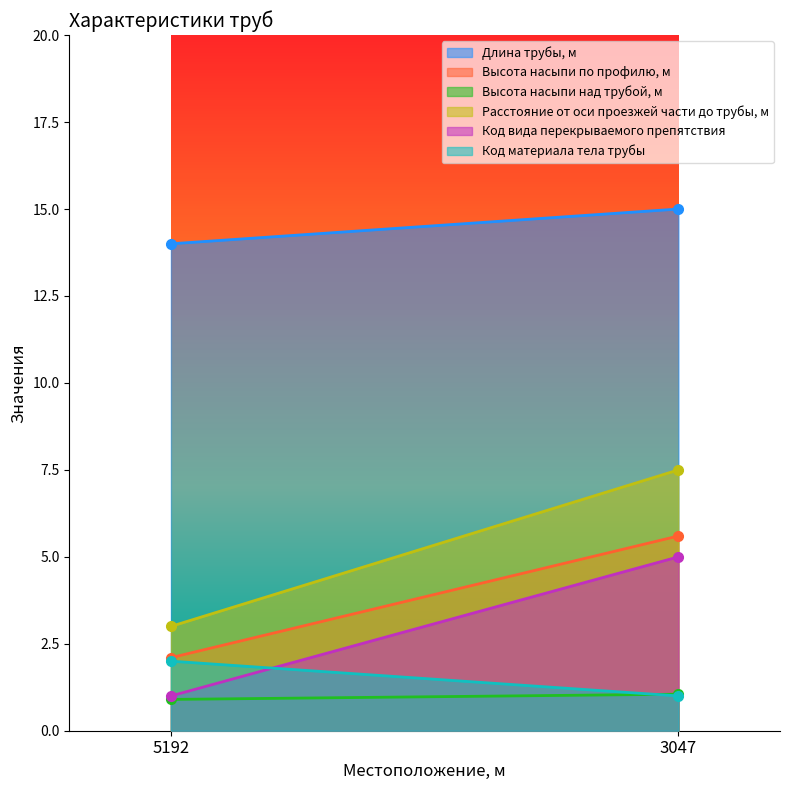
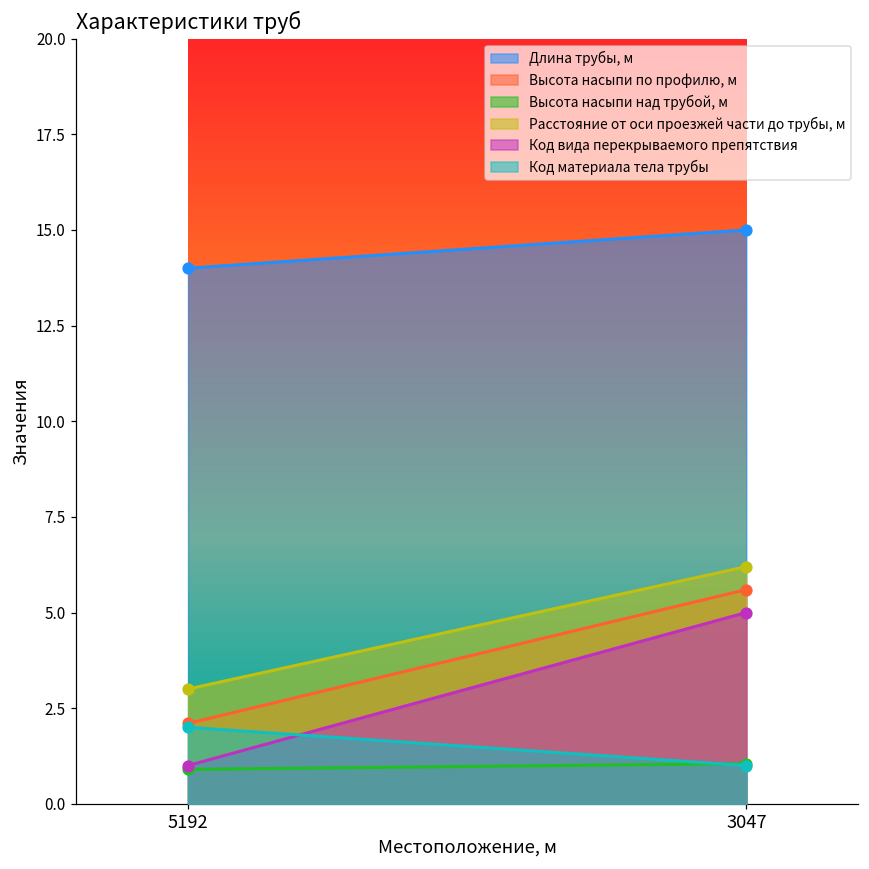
  {
    "Длина трубы, м": {
      "5192": 14.0,
      "3047": 15.0
    },
    "Высота насыпи по профилю, м": {
      "5192": 2.1,
      "3047": 5.6
    },
    "Высота насыпи над трубой, м": {
      "5192": 0.9
    },
    "Расстояние от оси проезжей части до трубы, м": {
      "5192": 3.0,
-     "3047": 7.5
+     "3047": 6.2
    },
    "Код вида перекрываемого препятствия": {
      "5192": 1.0,
      "3047": 5.0
    },
    "Код материала тела трубы": {
      "5192": 2.0
    }
  }
